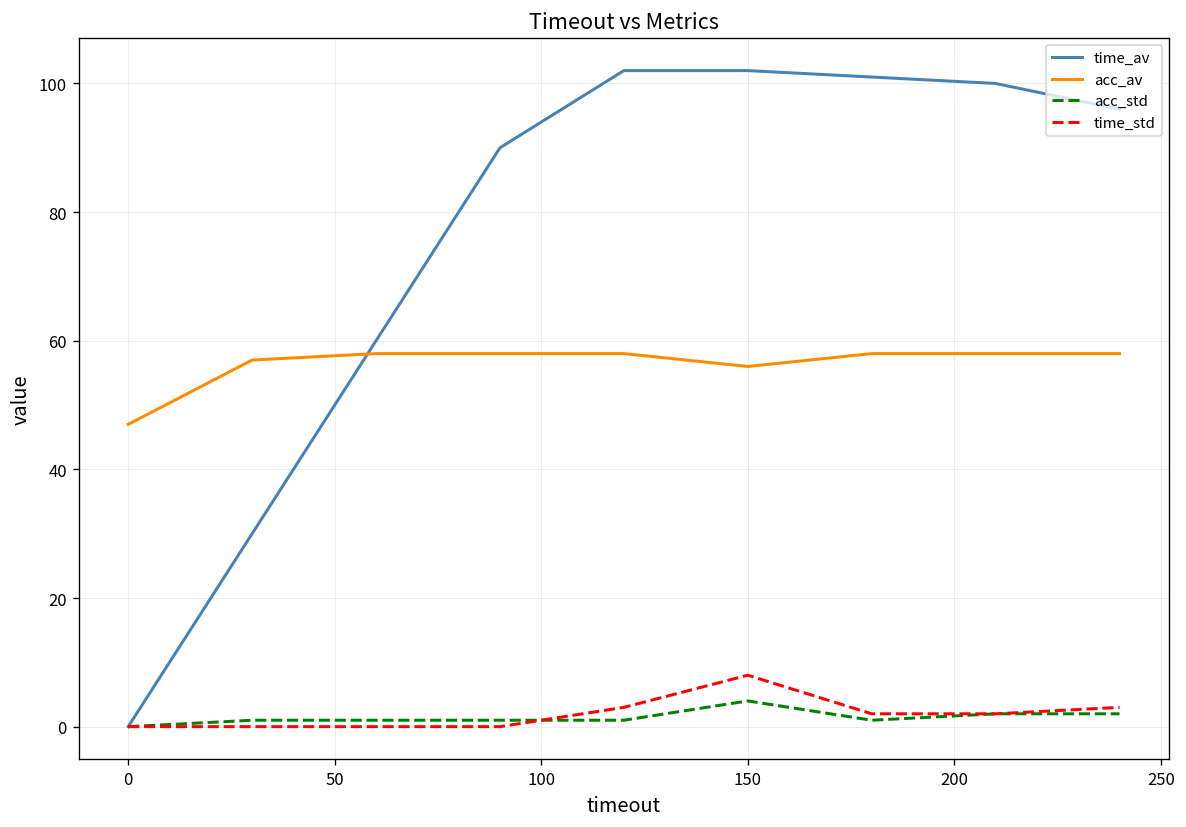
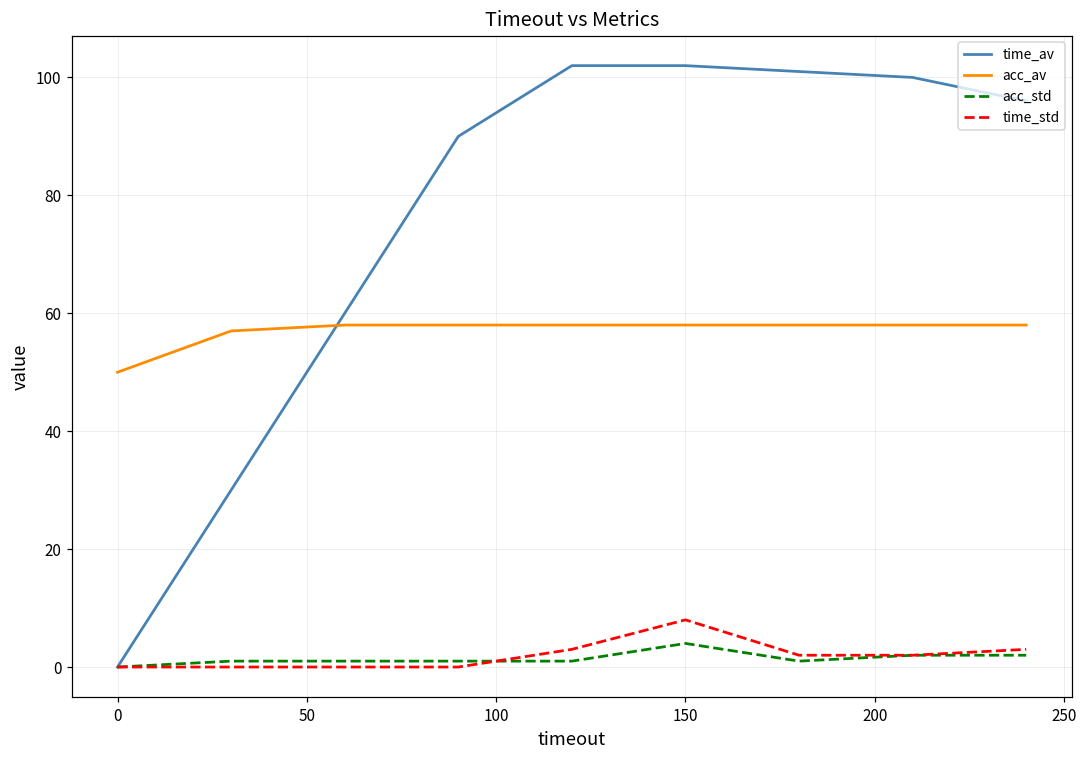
  {
    "time_av": {
      "150": 102
    },
    "acc_av": {
-     "0": 47,
-     "150": 56
+     "0": 50,
+     "150": 58
    },
    "acc_std": {
      "150": 4
    },
    "time_std": {
      "150": 8
    }
  }
